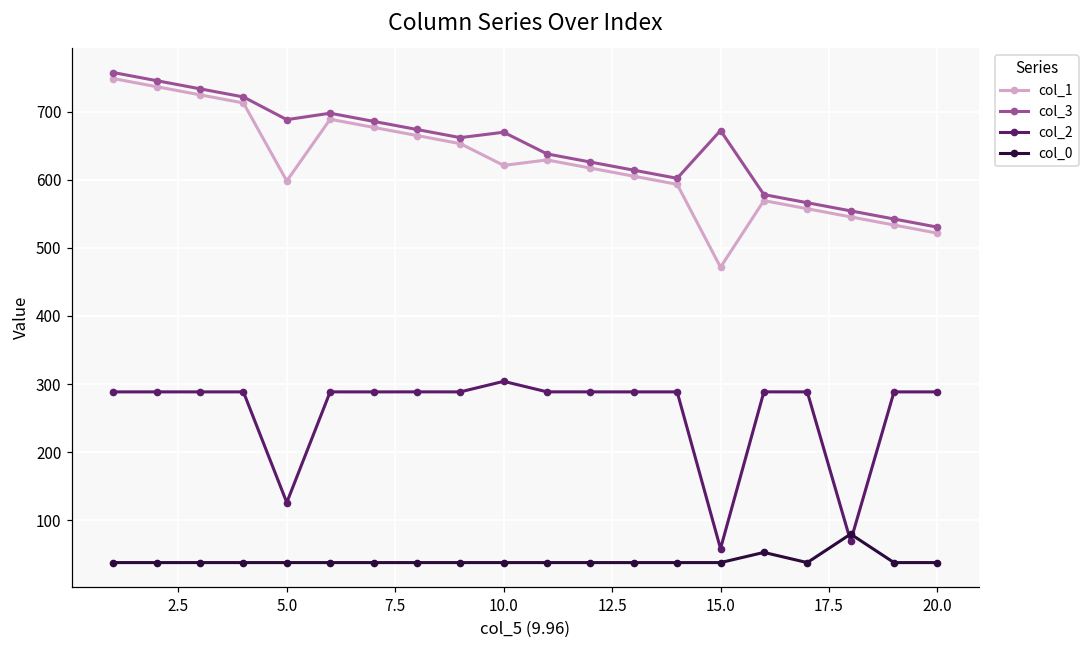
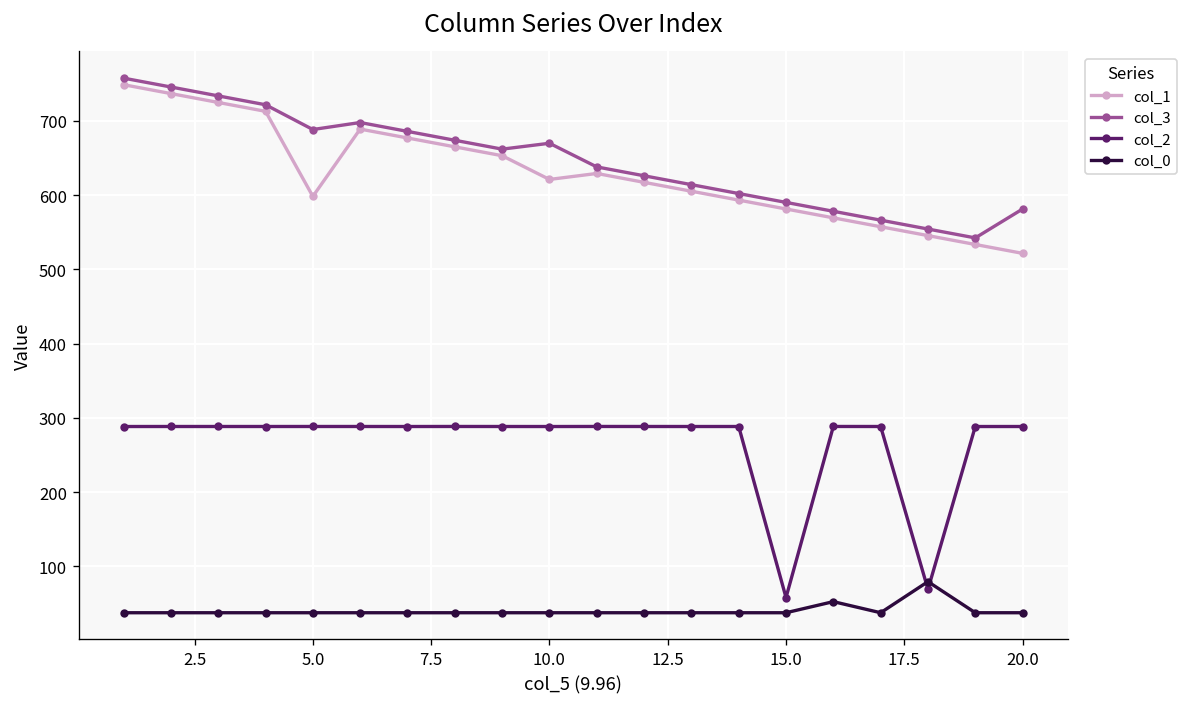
  {
    "col_1": {
      "5.0": 600,
      "10.0": 620,
-     "15.0": 470,
+     "15.0": 580,
      "20.0": 520
    },
    "col_3": {
      "5.0": 690,
      "10.0": 670,
-     "15.0": 670,
-     "20.0": 530
+     "15.0": 590,
+     "20.0": 580
    },
    "col_2": {
-     "5.0": 130,
-     "10.0": 300,
+     "5.0": 290,
+     "10.0": 290,
      "15.0": 60,
      "20.0": 290
    },
    "col_0": {
      "5.0": 40,
      "10.0": 40,
      "15.0": 40,
      "20.0": 40
    }
  }
